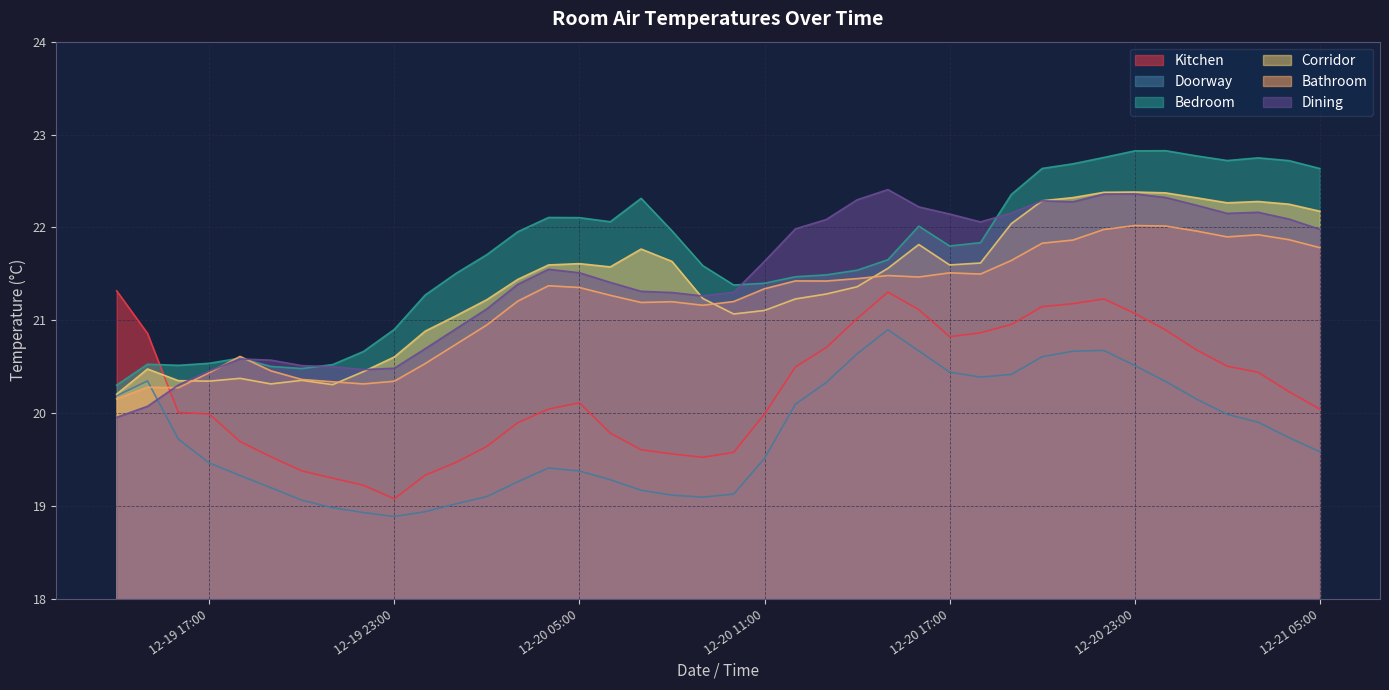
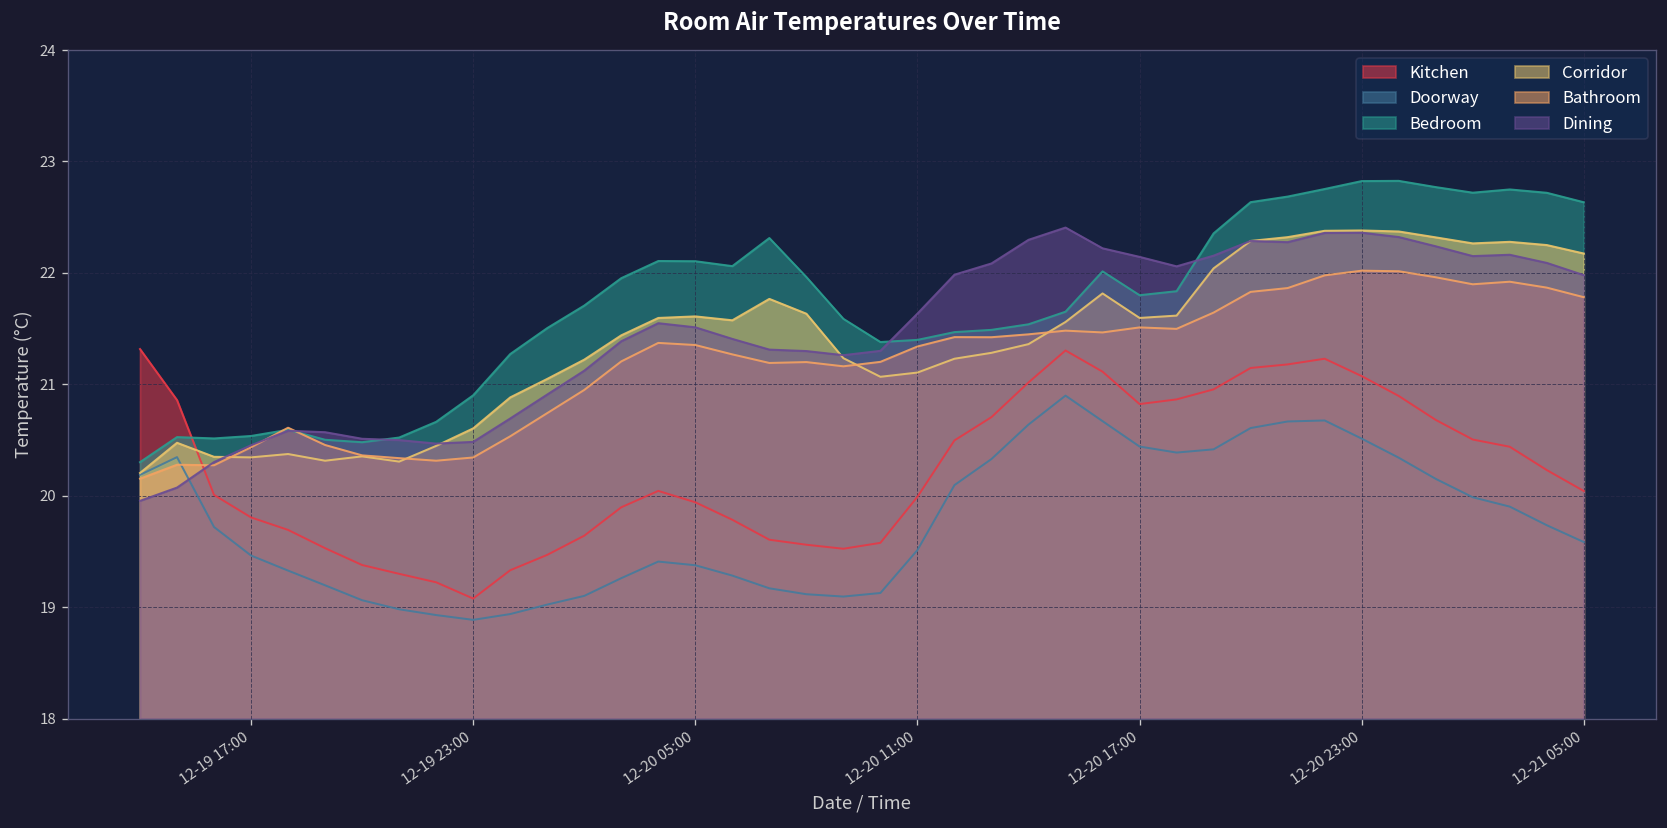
  {
    "Kitchen": {
-     "12-19 17:00": 20.0,
+     "12-19 17:00": 19.8,
      "12-19 23:00": 19.1,
-     "12-20 05:00": 20.1,
+     "12-20 05:00": 19.9,
      "12-20 11:00": 20.0,
      "12-20 17:00": 20.8,
      "12-20 23:00": 21.1,
      "12-21 05:00": 20.0
    }
  }
